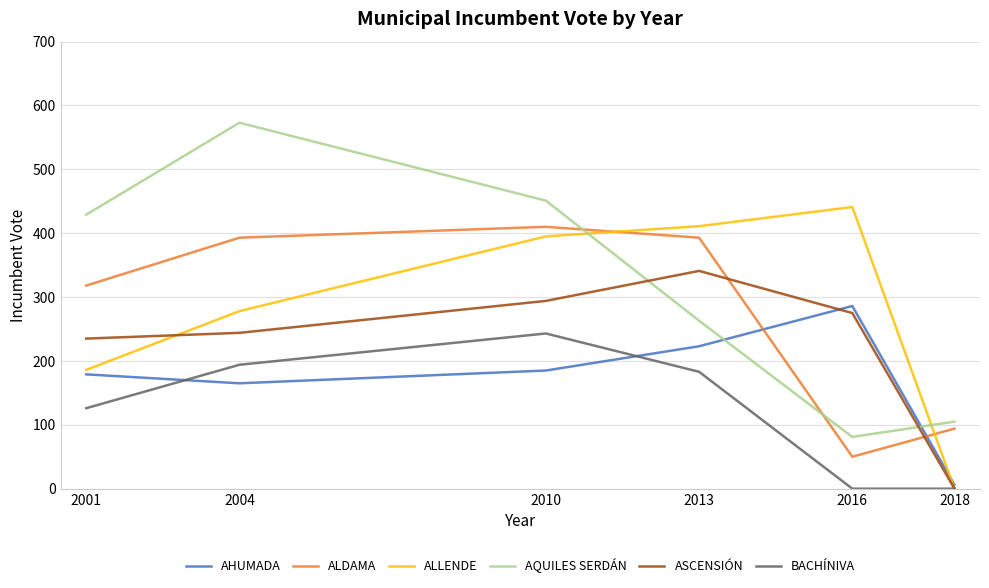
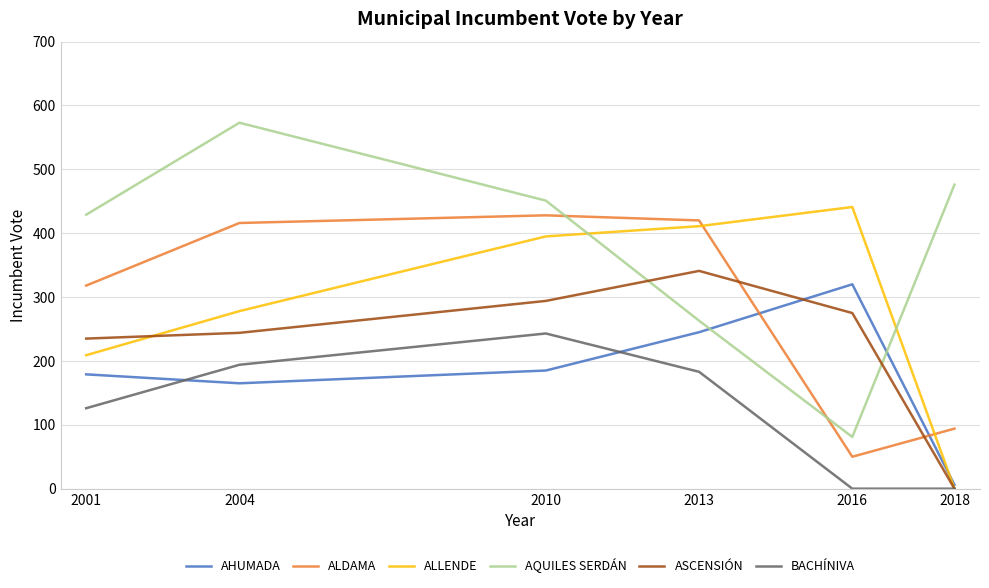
  {
    "AHUMADA": {
      "2001": 180,
      "2004": 170,
      "2010": 190,
-     "2013": 220,
-     "2016": 290,
+     "2013": 250,
+     "2016": 320,
      "2018": 10
    },
    "ALDAMA": {
      "2001": 320,
-     "2004": 390,
-     "2010": 410,
-     "2013": 390,
+     "2004": 420,
+     "2010": 430,
+     "2013": 420,
      "2016": 50,
      "2018": 90
    },
    "ALLENDE": {
-     "2001": 190,
+     "2001": 210,
      "2004": 280,
      "2010": 400,
      "2013": 410,
      "2016": 440
    },
    "AQUILES SERDÁN": {
      "2001": 430,
      "2004": 570,
      "2010": 450,
      "2013": 260,
      "2016": 80,
-     "2018": 110
+     "2018": 480
    },
    "ASCENSIÓN": {
      "2001": 240,
      "2004": 240,
      "2010": 290,
      "2013": 340,
      "2016": 280
    },
    "BACHÍNIVA": {
      "2001": 130,
      "2004": 190,
      "2010": 240,
      "2013": 180,
      "2016": 0
    }
  }
